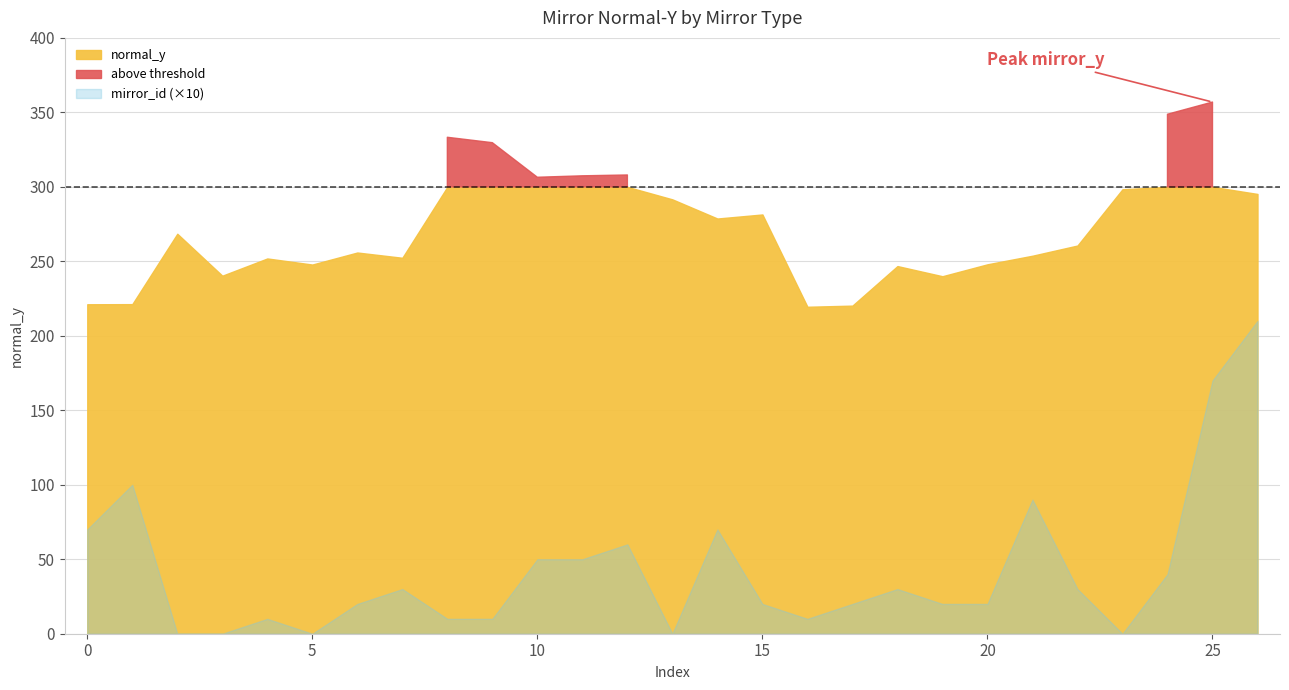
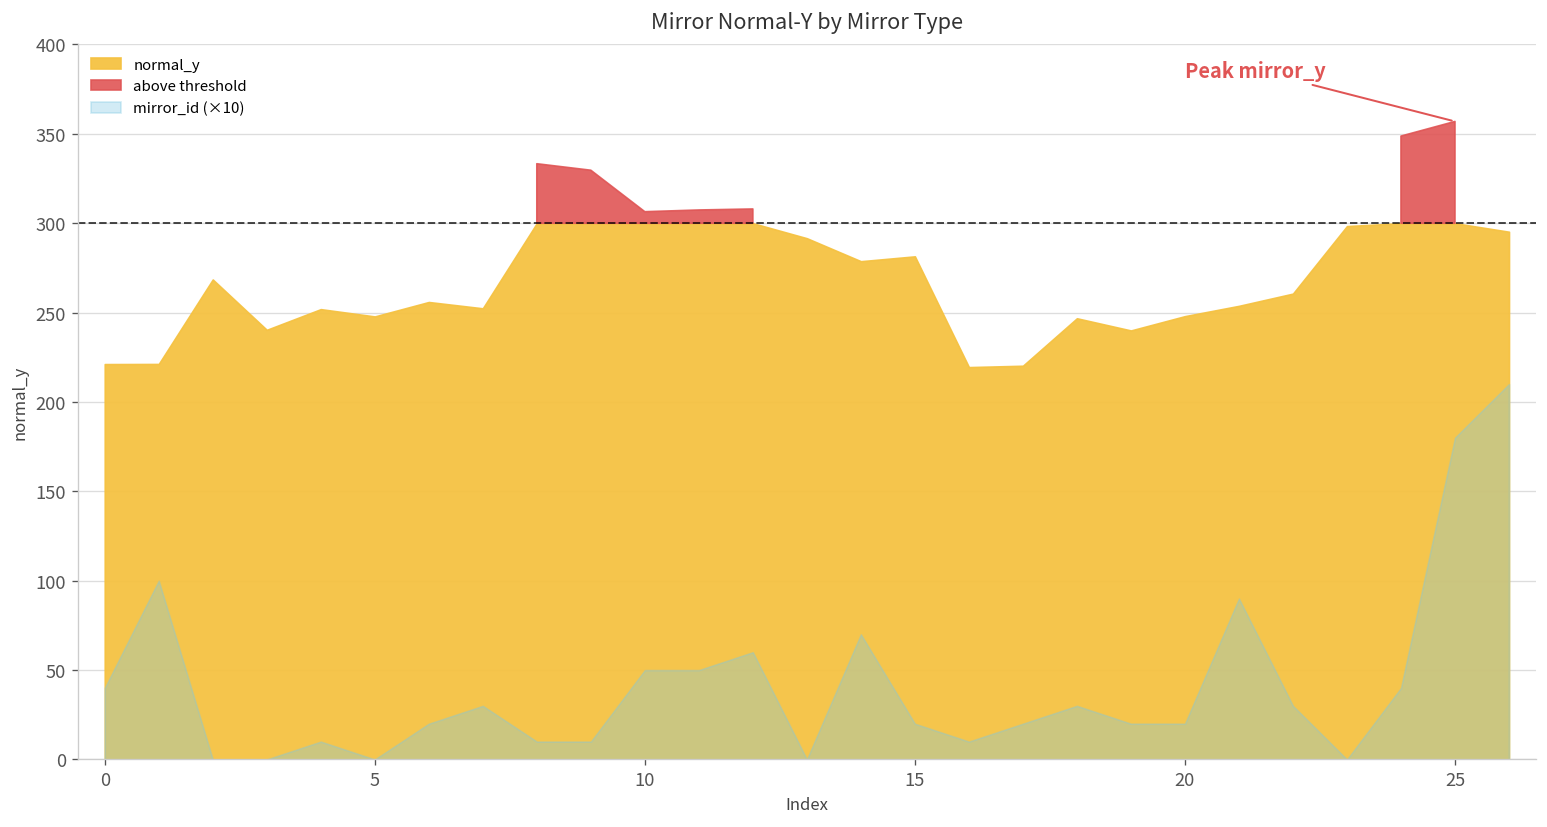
  {
    "normal_y": {
      "0": 221,
      "5": 248,
      "10": 300,
      "15": 281,
      "20": 248,
      "25": 300
    },
    "mirror_id (×10)": {
-     "0": 70,
+     "0": 40,
      "5": 0,
      "10": 50,
      "15": 20,
      "20": 20,
-     "25": 170
+     "25": 180
    }
  }
